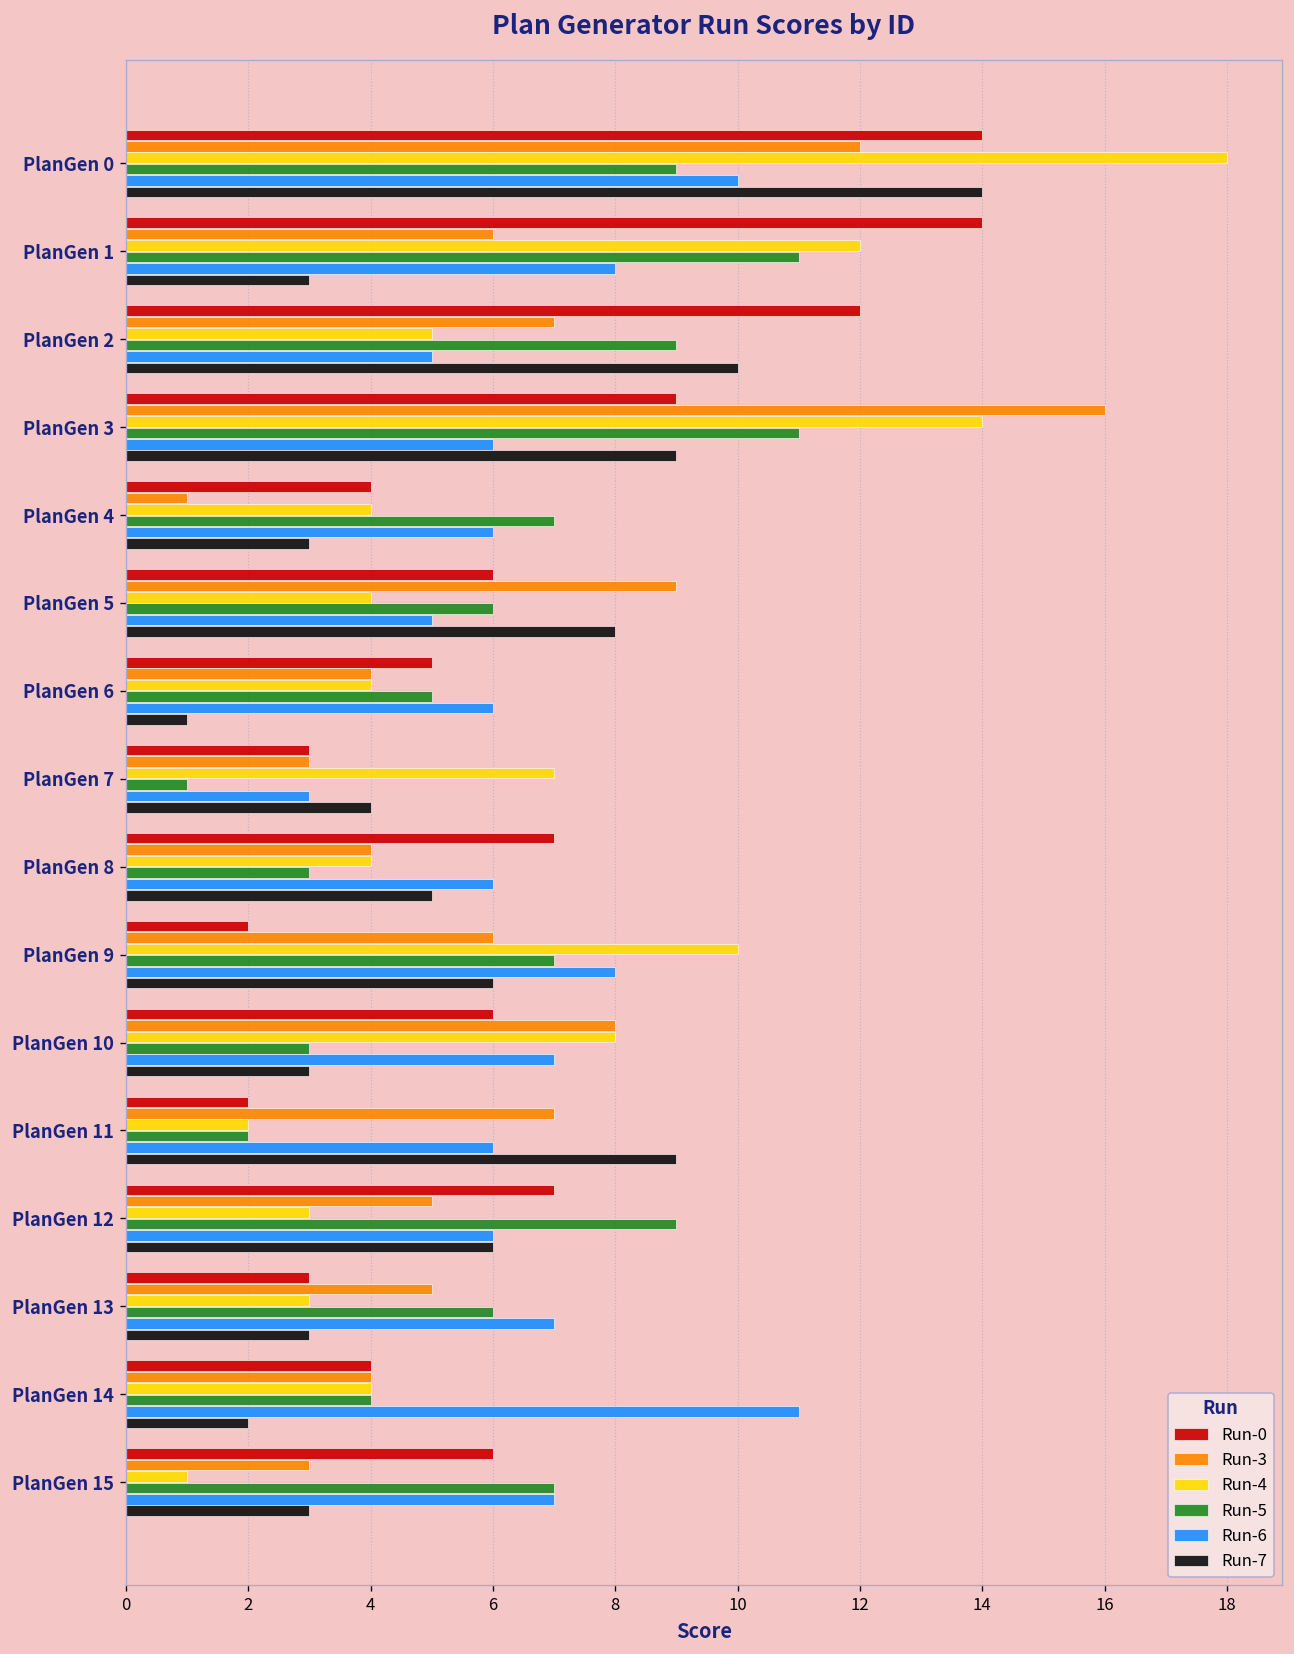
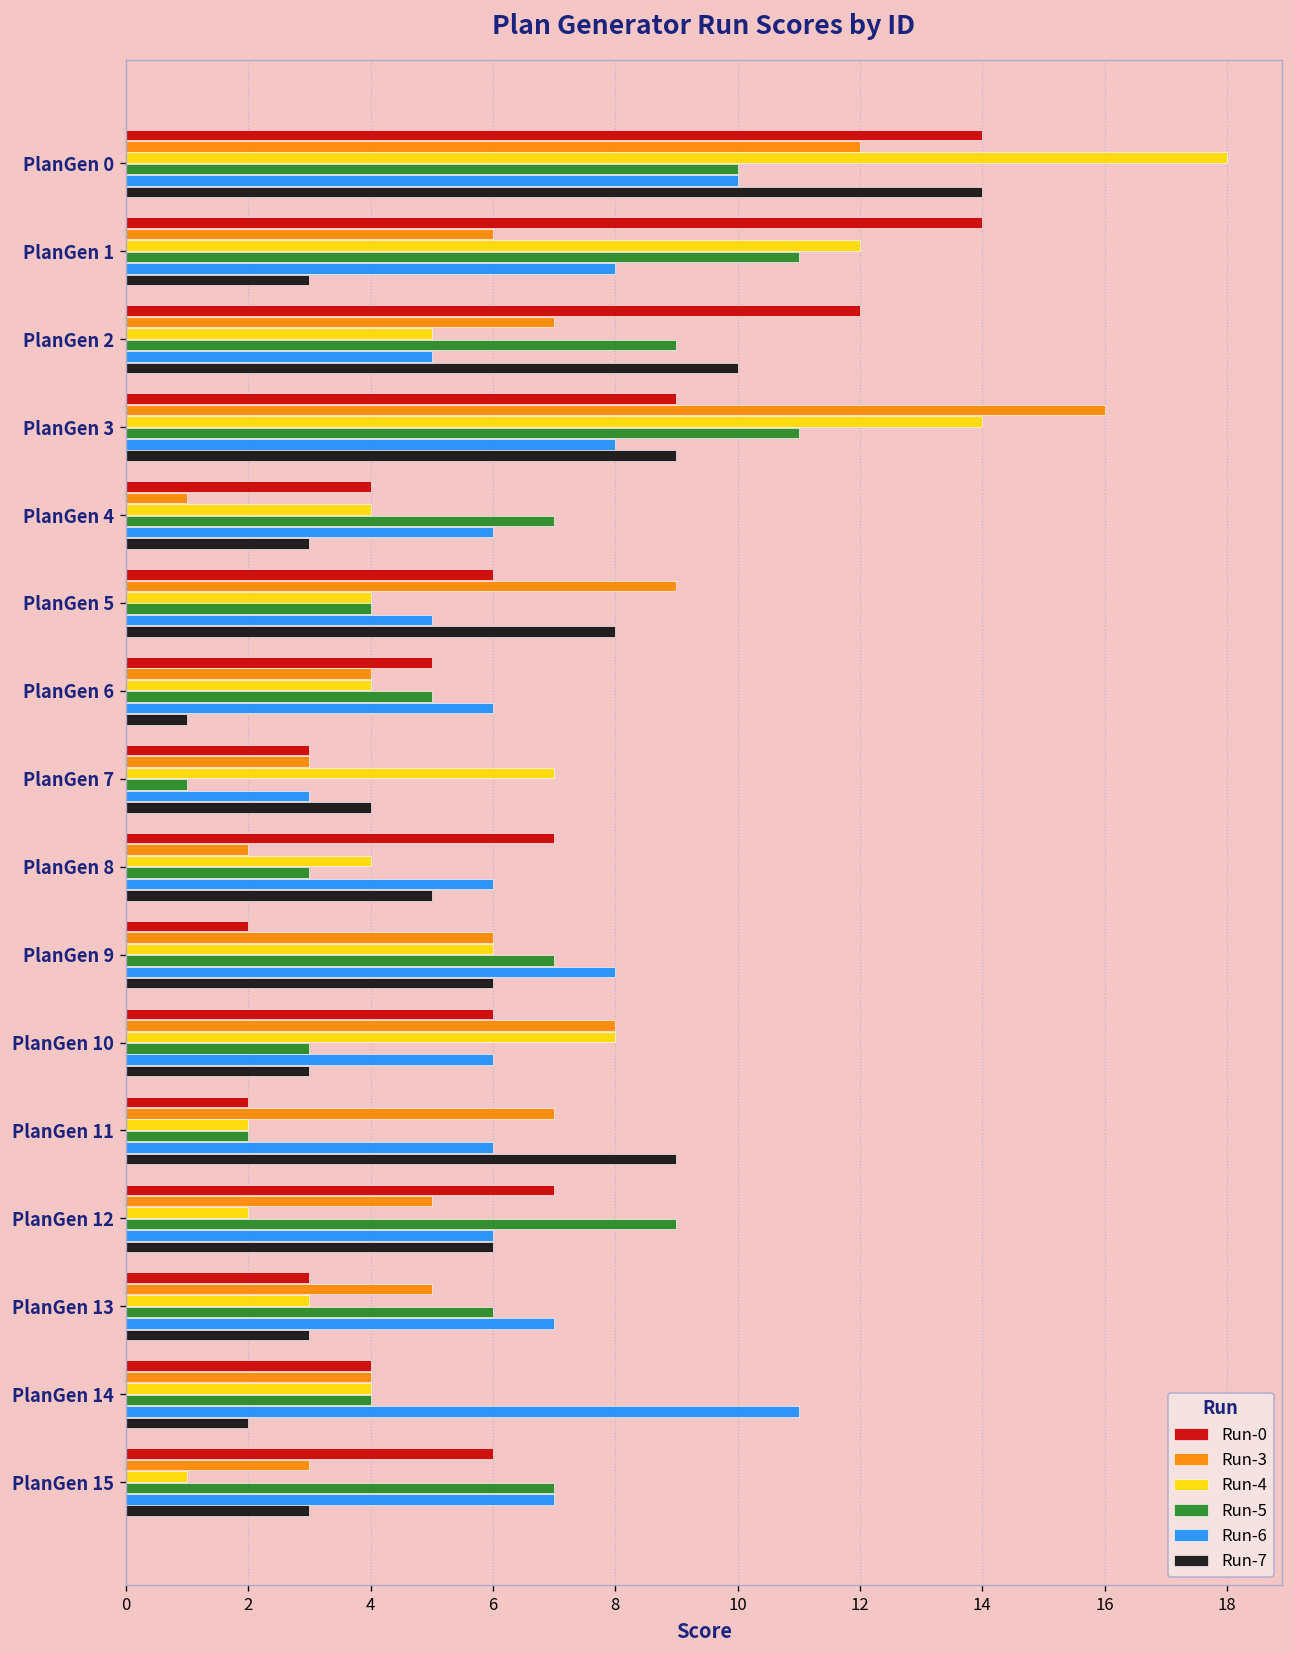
  {
    "Run-0": {
      "PlanGen 0": 14,
      "PlanGen 1": 14,
      "PlanGen 2": 12,
      "PlanGen 3": 9,
      "PlanGen 4": 4,
      "PlanGen 5": 6,
      "PlanGen 6": 5,
      "PlanGen 7": 3,
      "PlanGen 8": 7,
      "PlanGen 9": 2,
      "PlanGen 10": 6,
      "PlanGen 11": 2,
      "PlanGen 12": 7,
      "PlanGen 13": 3,
      "PlanGen 14": 4,
      "PlanGen 15": 6
    },
    "Run-3": {
      "PlanGen 0": 12,
      "PlanGen 1": 6,
      "PlanGen 2": 7,
      "PlanGen 3": 16,
      "PlanGen 4": 1,
      "PlanGen 5": 9,
      "PlanGen 6": 4,
      "PlanGen 7": 3,
-     "PlanGen 8": 4,
+     "PlanGen 8": 2,
      "PlanGen 9": 6,
      "PlanGen 10": 8,
      "PlanGen 11": 7,
      "PlanGen 12": 5,
      "PlanGen 13": 5,
      "PlanGen 14": 4,
      "PlanGen 15": 3
    },
    "Run-4": {
      "PlanGen 0": 18,
      "PlanGen 1": 12,
      "PlanGen 2": 5,
      "PlanGen 3": 14,
      "PlanGen 4": 4,
      "PlanGen 5": 4,
      "PlanGen 6": 4,
      "PlanGen 7": 7,
      "PlanGen 8": 4,
-     "PlanGen 9": 10,
+     "PlanGen 9": 6,
      "PlanGen 10": 8,
      "PlanGen 11": 2,
-     "PlanGen 12": 3,
+     "PlanGen 12": 2,
      "PlanGen 13": 3,
      "PlanGen 14": 4,
      "PlanGen 15": 1
    },
    "Run-5": {
-     "PlanGen 0": 9,
+     "PlanGen 0": 10,
      "PlanGen 1": 11,
      "PlanGen 2": 9,
      "PlanGen 3": 11,
      "PlanGen 4": 7,
-     "PlanGen 5": 6,
+     "PlanGen 5": 4,
      "PlanGen 6": 5,
      "PlanGen 7": 1,
      "PlanGen 8": 3,
      "PlanGen 9": 7,
      "PlanGen 10": 3,
      "PlanGen 11": 2,
      "PlanGen 12": 9,
      "PlanGen 13": 6,
      "PlanGen 14": 4,
      "PlanGen 15": 7
    },
    "Run-6": {
      "PlanGen 0": 10,
      "PlanGen 1": 8,
      "PlanGen 2": 5,
-     "PlanGen 3": 6,
+     "PlanGen 3": 8,
      "PlanGen 4": 6,
      "PlanGen 5": 5,
      "PlanGen 6": 6,
      "PlanGen 7": 3,
      "PlanGen 8": 6,
      "PlanGen 9": 8,
-     "PlanGen 10": 7,
+     "PlanGen 10": 6,
      "PlanGen 11": 6,
      "PlanGen 12": 6,
      "PlanGen 13": 7,
      "PlanGen 14": 11,
      "PlanGen 15": 7
    },
    "Run-7": {
      "PlanGen 0": 14,
      "PlanGen 1": 3,
      "PlanGen 2": 10,
      "PlanGen 3": 9,
      "PlanGen 4": 3,
      "PlanGen 5": 8,
      "PlanGen 6": 1,
      "PlanGen 7": 4,
      "PlanGen 8": 5,
      "PlanGen 9": 6,
      "PlanGen 10": 3,
      "PlanGen 11": 9,
      "PlanGen 12": 6,
      "PlanGen 13": 3,
      "PlanGen 14": 2,
      "PlanGen 15": 3
    }
  }
